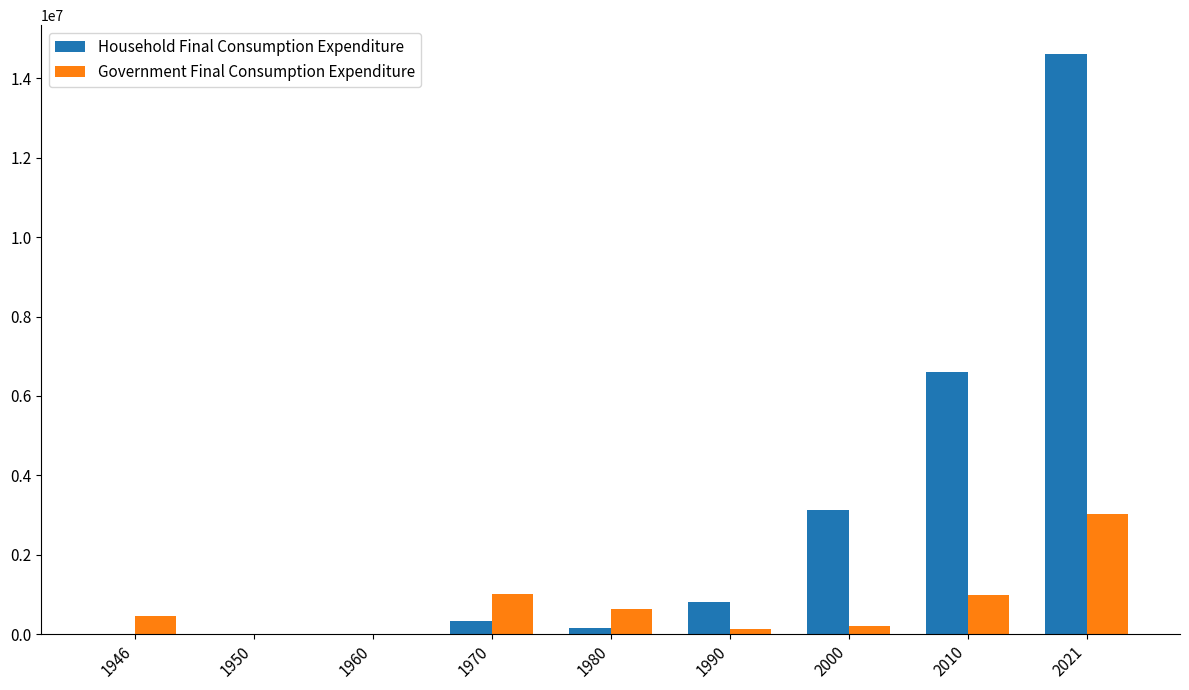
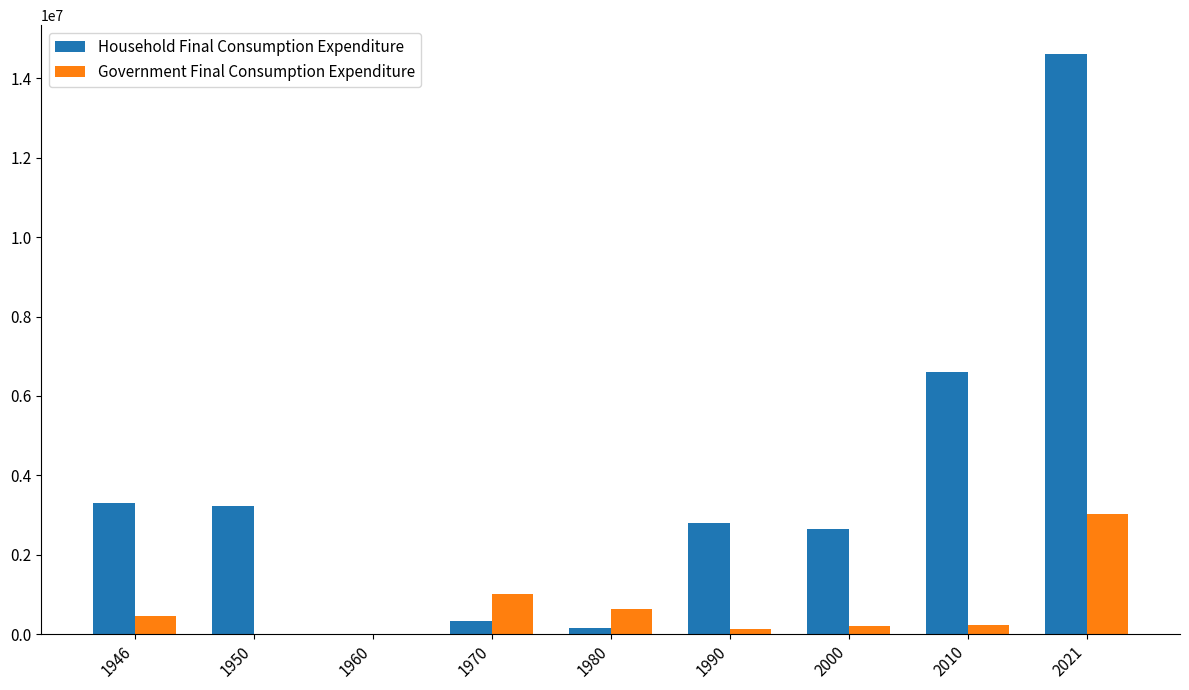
  {
    "Household Final Consumption Expenditure": {
-     "1946": 0,
-     "1950": 0,
+     "1946": 3300000,
+     "1950": 3200000,
      "1970": 300000,
      "1980": 200000,
-     "1990": 800000,
-     "2000": 3100000,
+     "1990": 2800000,
+     "2000": 2700000,
      "2010": 6600000,
      "2021": 14600000
    },
    "Government Final Consumption Expenditure": {
      "1946": 500000,
      "1970": 1000000,
      "1980": 600000,
      "1990": 100000,
      "2000": 200000,
-     "2010": 1000000,
+     "2010": 200000,
      "2021": 3000000
    }
  }
